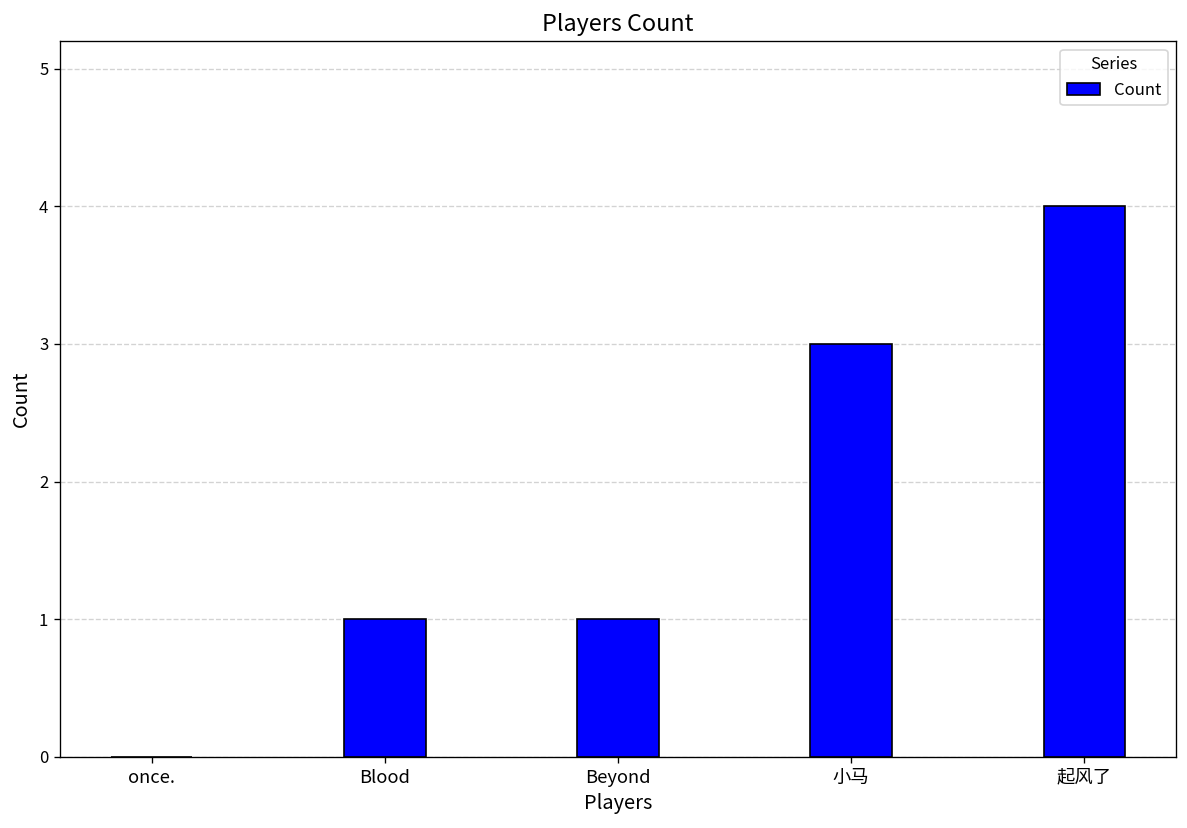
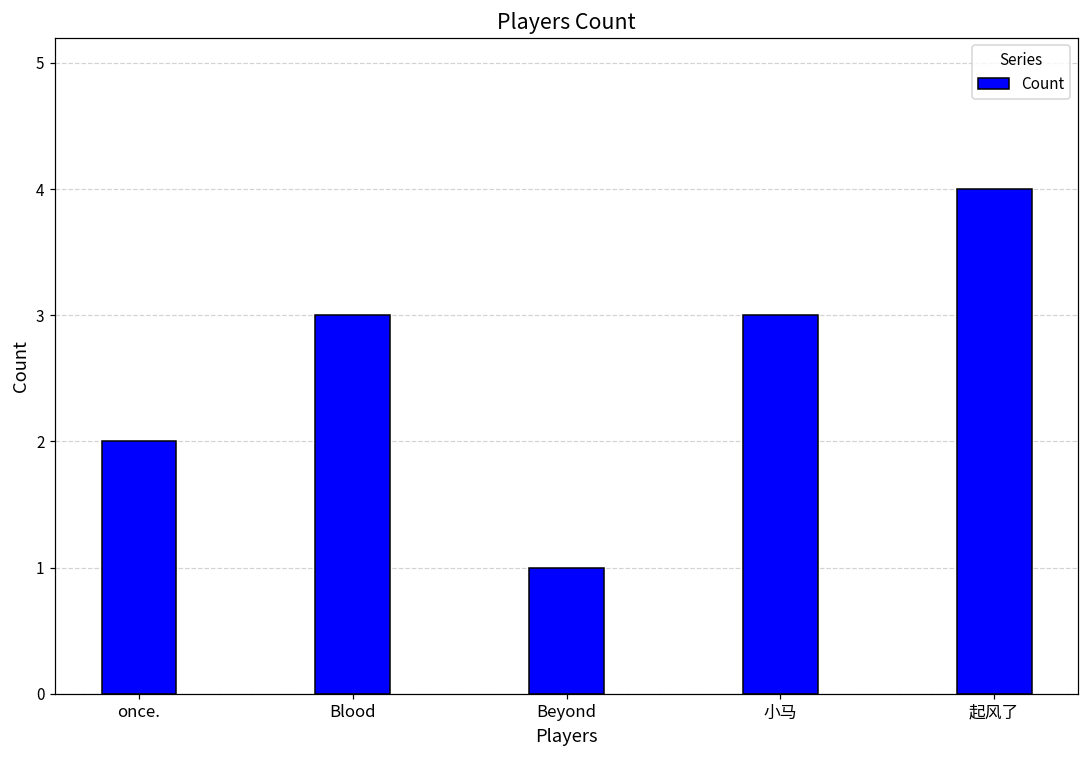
  {
-   "once.": 0,
-   "Blood": 1,
+   "once.": 2,
+   "Blood": 3,
    "Beyond": 1,
    "小马": 3,
    "起风了": 4
  }
